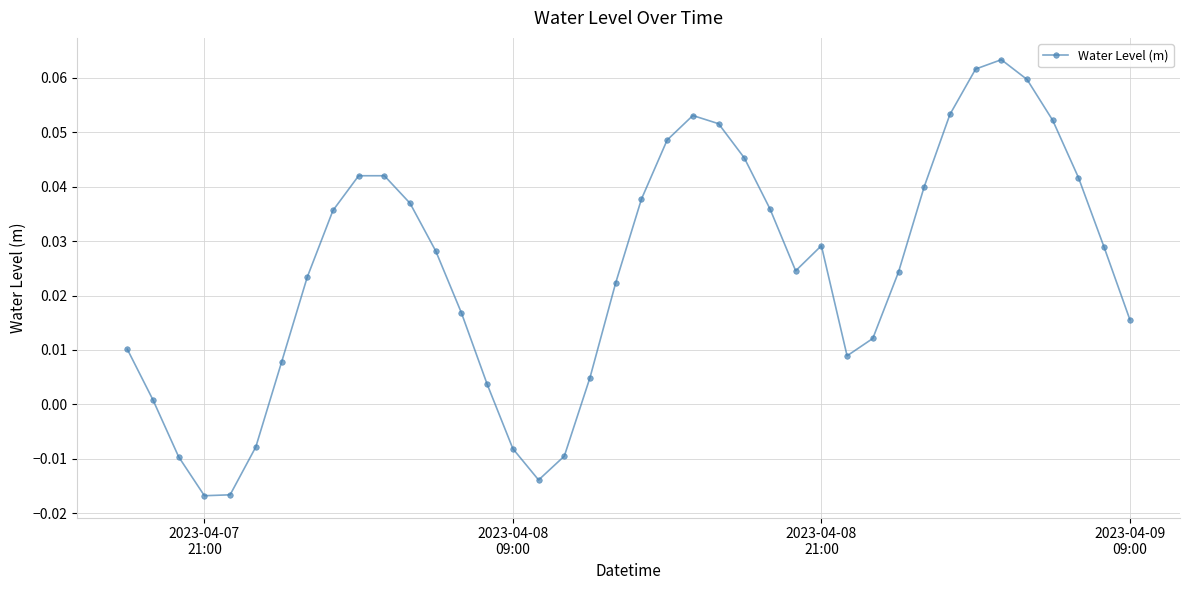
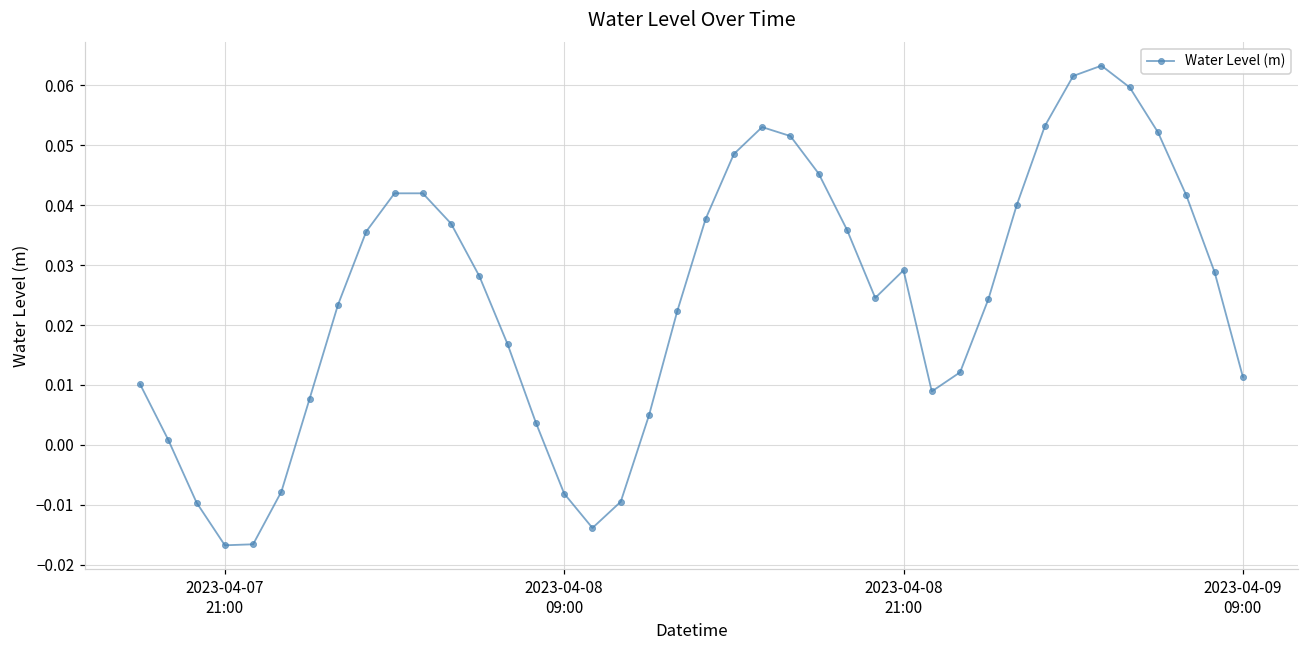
  {
    "2023-04-07 21:00": -0.017,
    "2023-04-08 09:00": -0.008,
    "2023-04-08 21:00": 0.029,
-   "2023-04-09 09:00": 0.016
+   "2023-04-09 09:00": 0.011
  }
